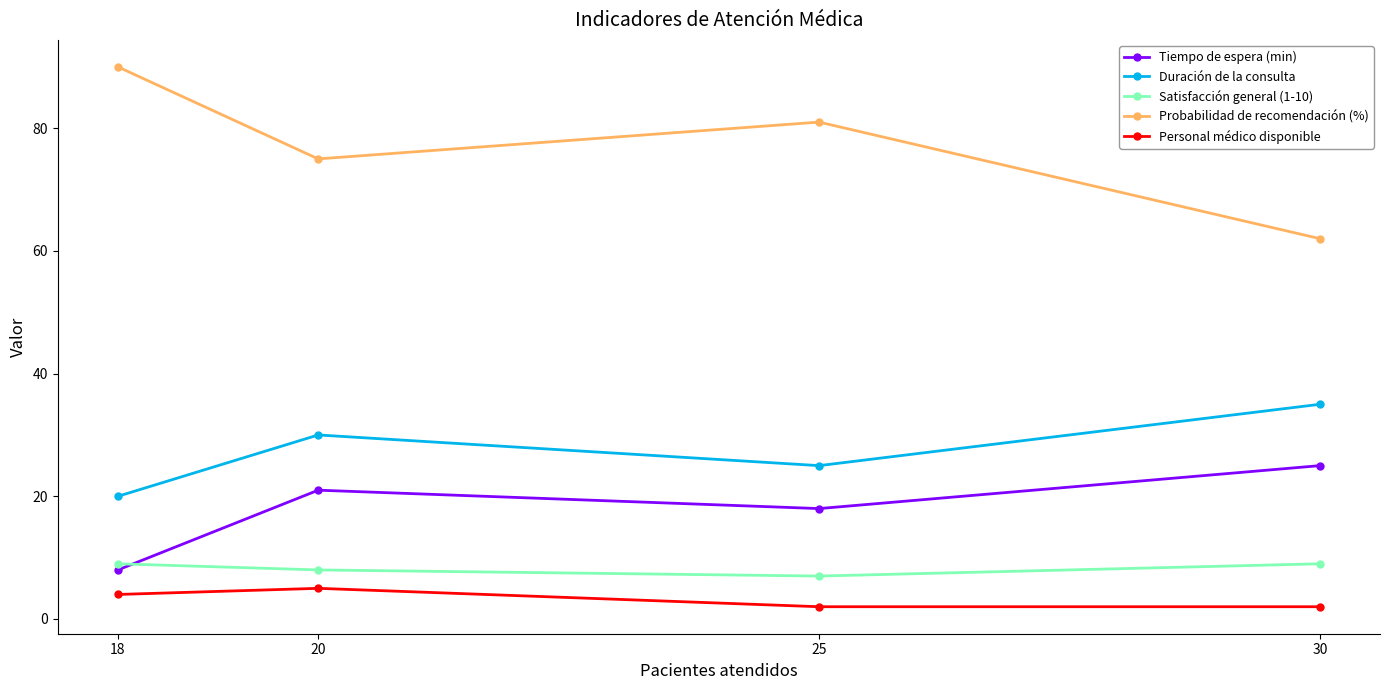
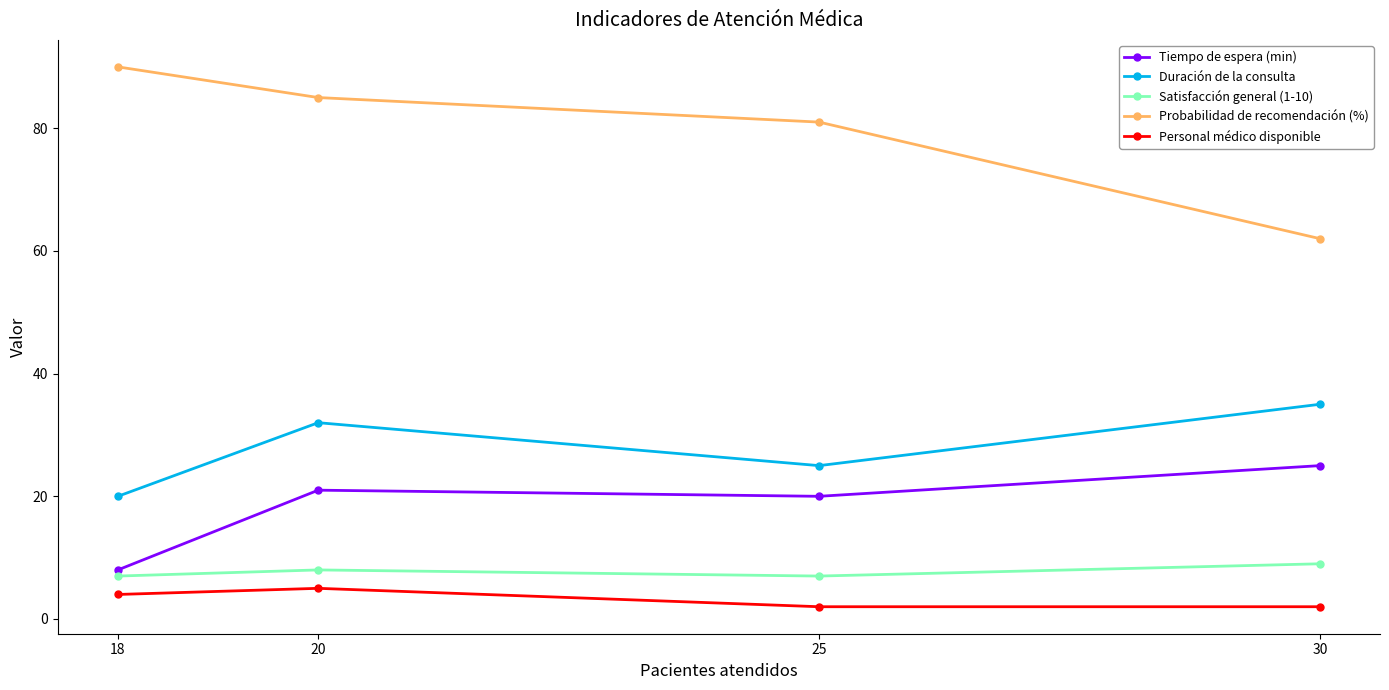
  {
    "Tiempo de espera (min)": {
      "18": 8,
      "20": 21,
-     "25": 18,
+     "25": 20,
      "30": 25
    },
    "Duración de la consulta": {
      "18": 20,
-     "20": 30,
+     "20": 32,
      "25": 25,
      "30": 35
    },
    "Satisfacción general (1-10)": {
-     "18": 9,
+     "18": 7,
      "20": 8,
      "25": 7,
      "30": 9
    },
    "Probabilidad de recomendación (%)": {
      "18": 90,
-     "20": 75,
+     "20": 85,
      "25": 81,
      "30": 62
    },
    "Personal médico disponible": {
      "18": 4,
      "20": 5,
      "25": 2,
      "30": 2
    }
  }
